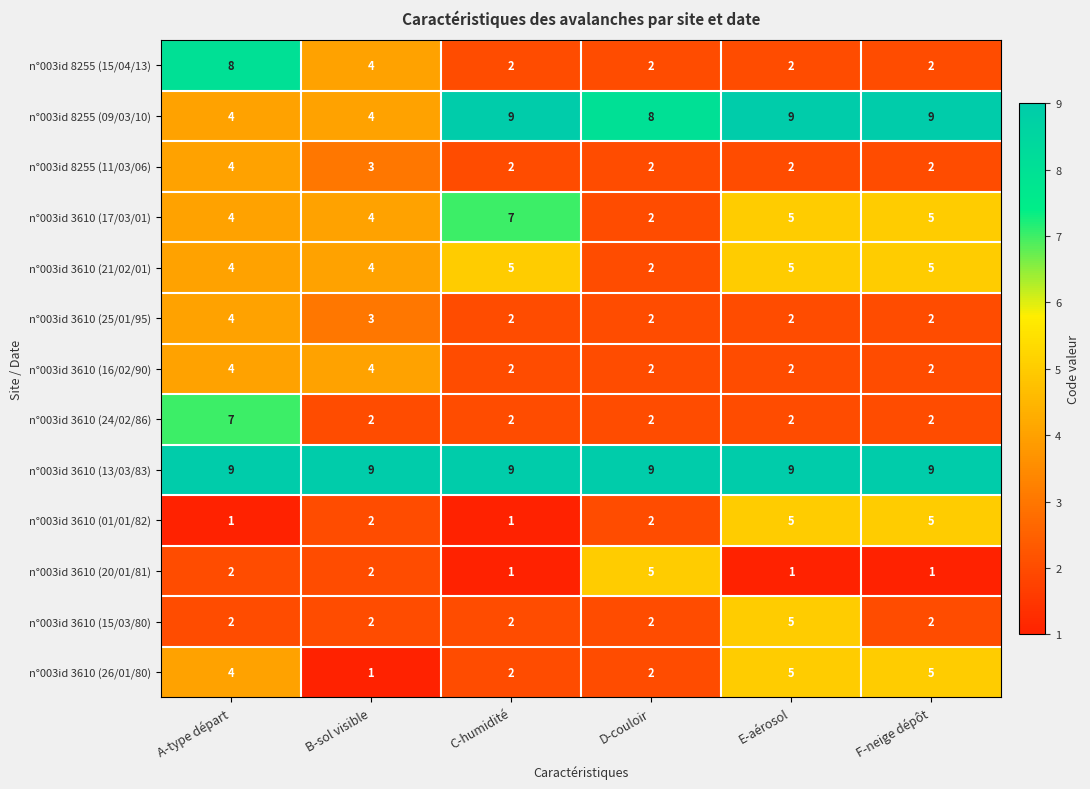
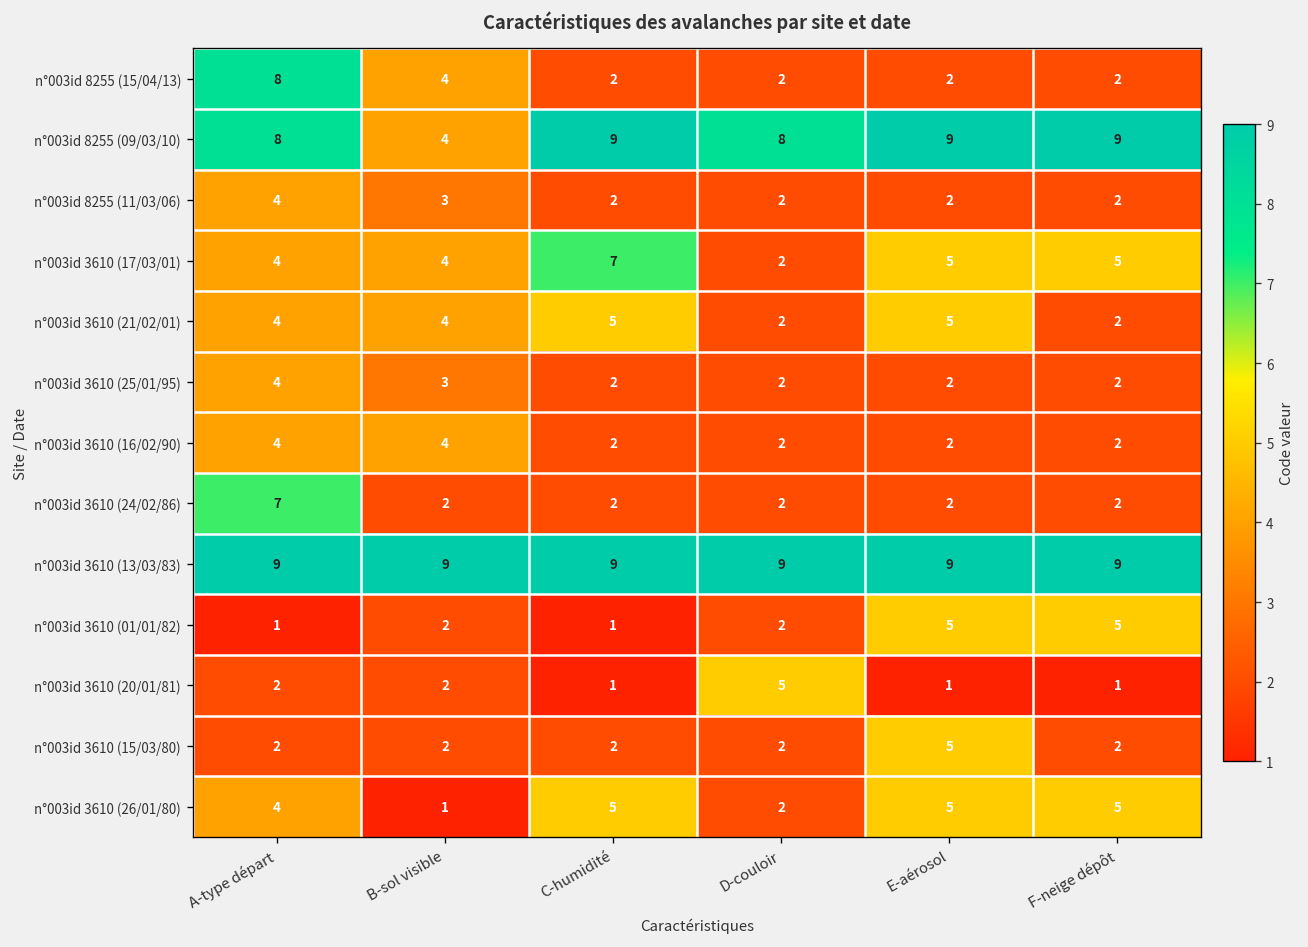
  {
    "n°003id 8255 (15/04/13)": {
      "A-type départ": 8,
      "B-sol visible": 4,
      "C-humidité": 2,
      "D-couloir": 2,
      "E-aérosol": 2,
      "F-neige dépôt": 2
    },
    "n°003id 8255 (09/03/10)": {
-     "A-type départ": 4,
+     "A-type départ": 8,
      "B-sol visible": 4,
      "C-humidité": 9,
      "D-couloir": 8,
      "E-aérosol": 9,
      "F-neige dépôt": 9
    },
    "n°003id 8255 (11/03/06)": {
      "A-type départ": 4,
      "B-sol visible": 3,
      "C-humidité": 2,
      "D-couloir": 2,
      "E-aérosol": 2,
      "F-neige dépôt": 2
    },
    "n°003id 3610 (17/03/01)": {
      "A-type départ": 4,
      "B-sol visible": 4,
      "C-humidité": 7,
      "D-couloir": 2,
      "E-aérosol": 5,
      "F-neige dépôt": 5
    },
    "n°003id 3610 (21/02/01)": {
      "A-type départ": 4,
      "B-sol visible": 4,
      "C-humidité": 5,
      "D-couloir": 2,
      "E-aérosol": 5,
-     "F-neige dépôt": 5
+     "F-neige dépôt": 2
    },
    "n°003id 3610 (25/01/95)": {
      "A-type départ": 4,
      "B-sol visible": 3,
      "C-humidité": 2,
      "D-couloir": 2,
      "E-aérosol": 2,
      "F-neige dépôt": 2
    },
    "n°003id 3610 (16/02/90)": {
      "A-type départ": 4,
      "B-sol visible": 4,
      "C-humidité": 2,
      "D-couloir": 2,
      "E-aérosol": 2,
      "F-neige dépôt": 2
    },
    "n°003id 3610 (24/02/86)": {
      "A-type départ": 7,
      "B-sol visible": 2,
      "C-humidité": 2,
      "D-couloir": 2,
      "E-aérosol": 2,
      "F-neige dépôt": 2
    },
    "n°003id 3610 (13/03/83)": {
      "A-type départ": 9,
      "B-sol visible": 9,
      "C-humidité": 9,
      "D-couloir": 9,
      "E-aérosol": 9,
      "F-neige dépôt": 9
    },
    "n°003id 3610 (01/01/82)": {
      "A-type départ": 1,
      "B-sol visible": 2,
      "C-humidité": 1,
      "D-couloir": 2,
      "E-aérosol": 5,
      "F-neige dépôt": 5
    },
    "n°003id 3610 (20/01/81)": {
      "A-type départ": 2,
      "B-sol visible": 2,
      "C-humidité": 1,
      "D-couloir": 5,
      "E-aérosol": 1,
      "F-neige dépôt": 1
    },
    "n°003id 3610 (15/03/80)": {
      "A-type départ": 2,
      "B-sol visible": 2,
      "C-humidité": 2,
      "D-couloir": 2,
      "E-aérosol": 5,
      "F-neige dépôt": 2
    },
    "n°003id 3610 (26/01/80)": {
      "A-type départ": 4,
      "B-sol visible": 1,
-     "C-humidité": 2,
+     "C-humidité": 5,
      "D-couloir": 2,
      "E-aérosol": 5,
      "F-neige dépôt": 5
    }
  }
